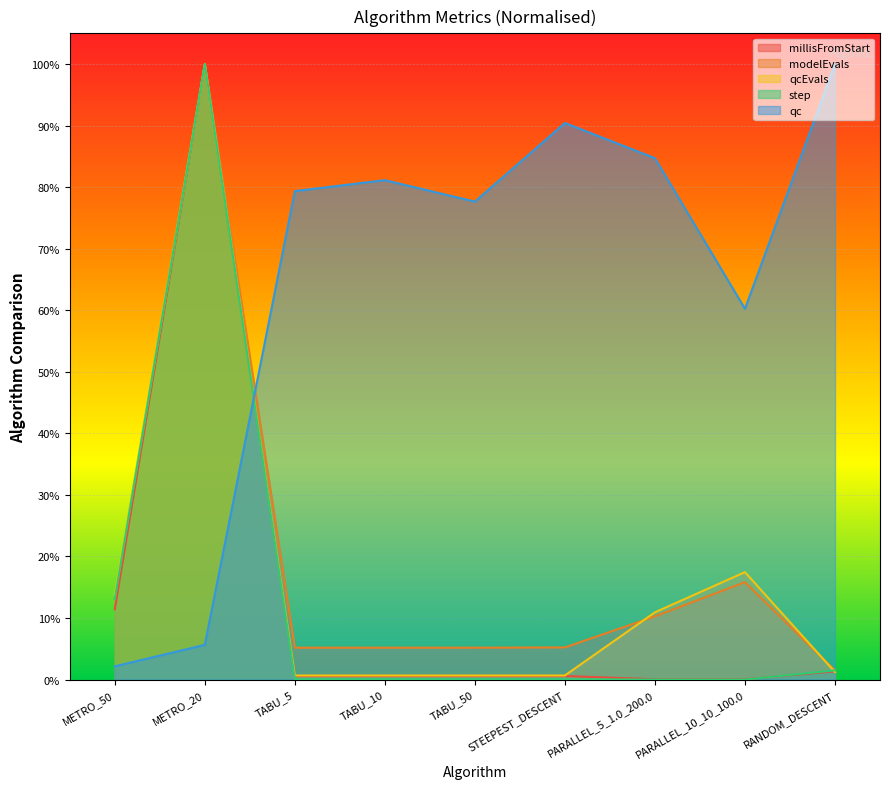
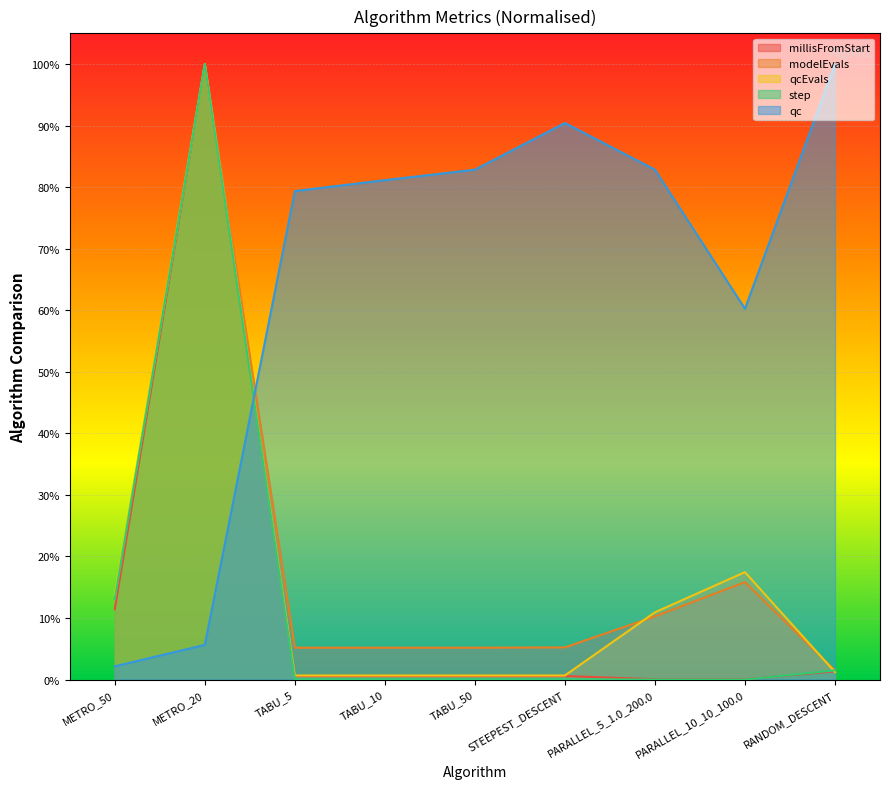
  {
    "step": {
      "TABU_5": "0%",
      "TABU_10": "0%",
      "TABU_50": "0%",
      "STEEPEST_DESCENT": "0%"
    },
    "qc": {
      "METRO_50": "2%",
      "METRO_20": "6%",
      "TABU_5": "79%",
      "TABU_10": "81%",
-     "TABU_50": "78%",
+     "TABU_50": "83%",
      "STEEPEST_DESCENT": "90%",
-     "PARALLEL_5_1.0_200.0": "85%",
+     "PARALLEL_5_1.0_200.0": "83%",
      "PARALLEL_10_10_100.0": "60%"
    }
  }
